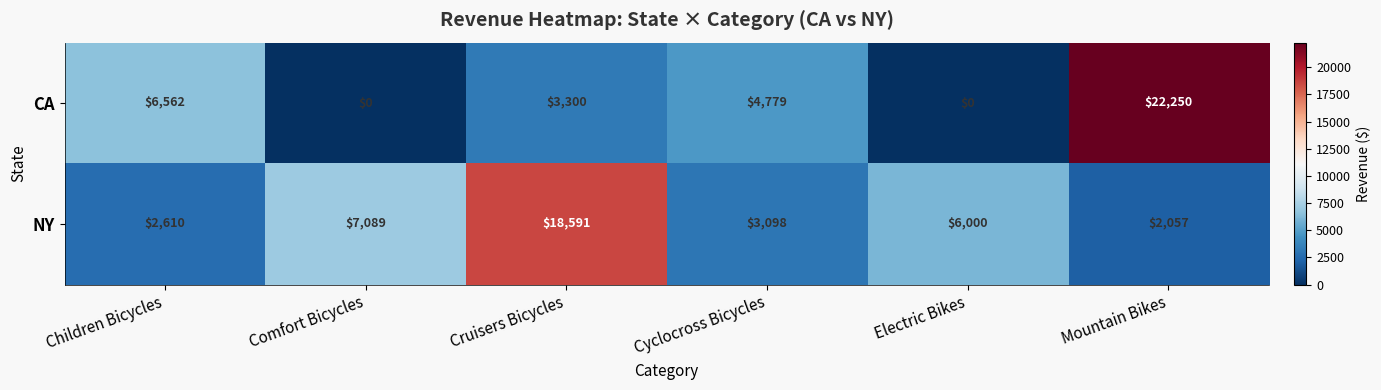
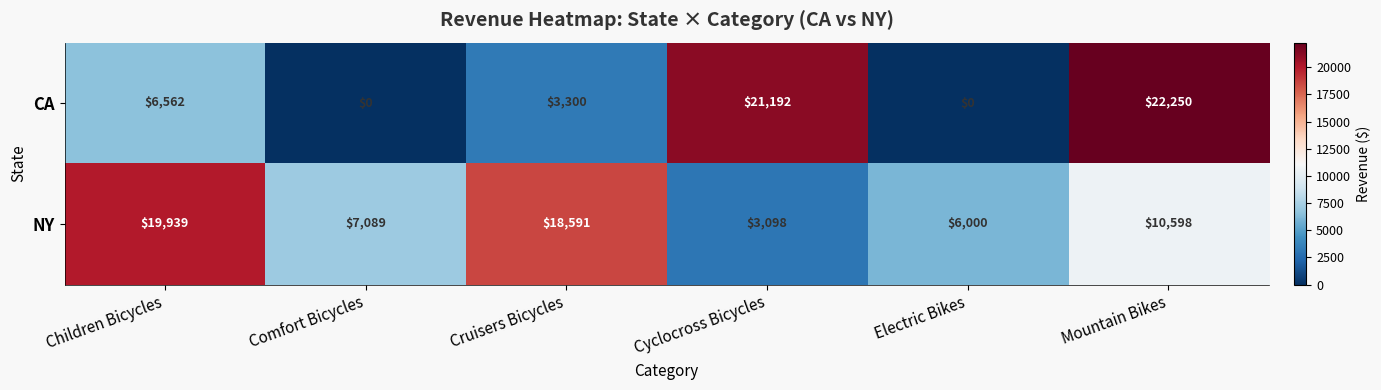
  {
    "CA": {
      "Children Bicycles": "$6,562",
      "Cruisers Bicycles": "$3,300",
-     "Cyclocross Bicycles": "$4,779",
+     "Cyclocross Bicycles": "$21,192",
      "Mountain Bikes": "$22,250"
    },
    "NY": {
-     "Children Bicycles": "$2,610",
+     "Children Bicycles": "$19,939",
      "Comfort Bicycles": "$7,089",
      "Cruisers Bicycles": "$18,591",
      "Cyclocross Bicycles": "$3,098",
      "Electric Bikes": "$6,000",
-     "Mountain Bikes": "$2,057"
+     "Mountain Bikes": "$10,598"
    }
  }
